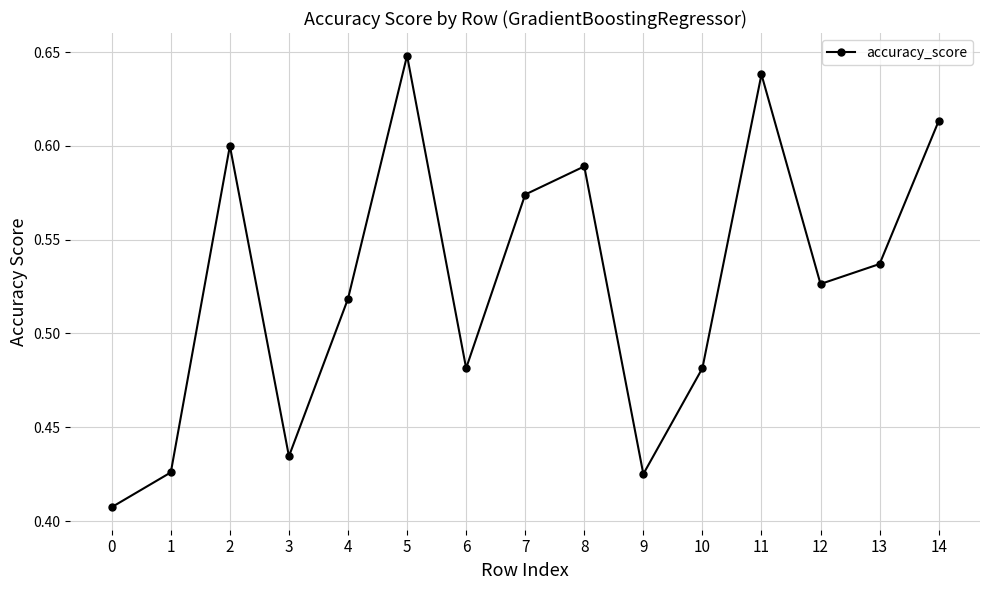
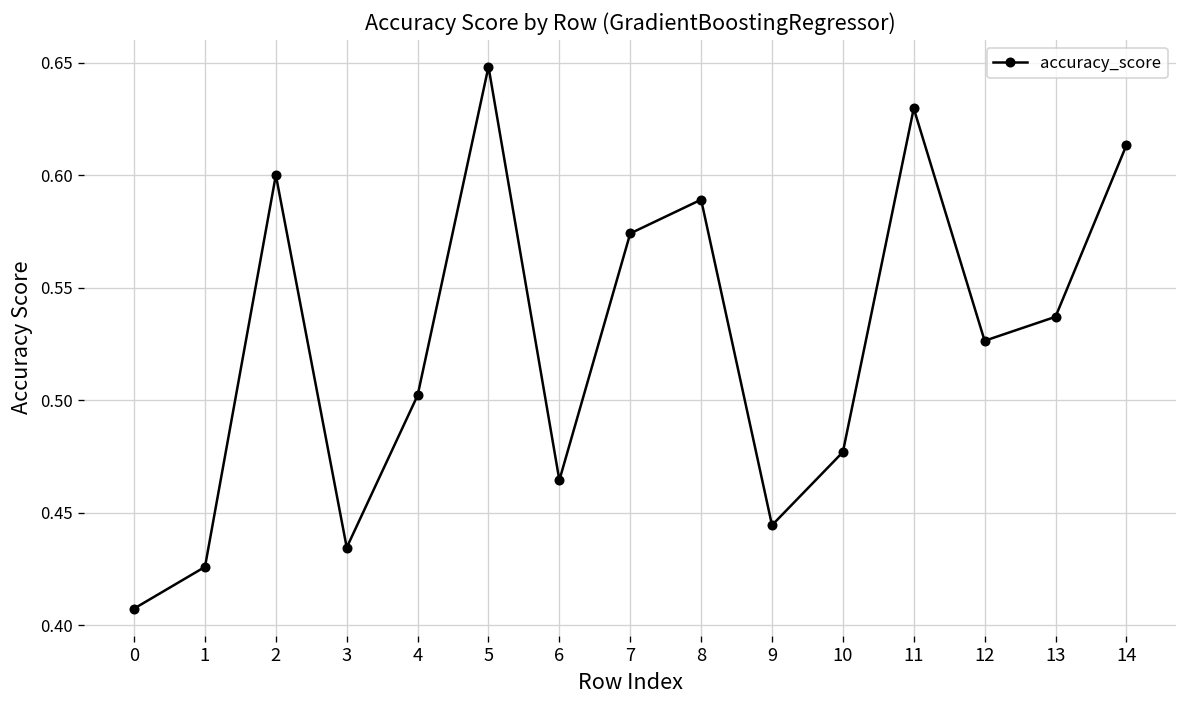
  {
    "0": 0.407,
    "1": 0.426,
    "2": 0.600,
    "3": 0.435,
-   "4": 0.519,
+   "4": 0.502,
    "5": 0.648,
-   "6": 0.481,
+   "6": 0.464,
    "7": 0.574,
    "8": 0.589,
-   "9": 0.425,
-   "10": 0.481,
-   "11": 0.638,
+   "9": 0.444,
+   "10": 0.477,
+   "11": 0.630,
    "12": 0.526,
    "13": 0.537,
    "14": 0.613
  }
